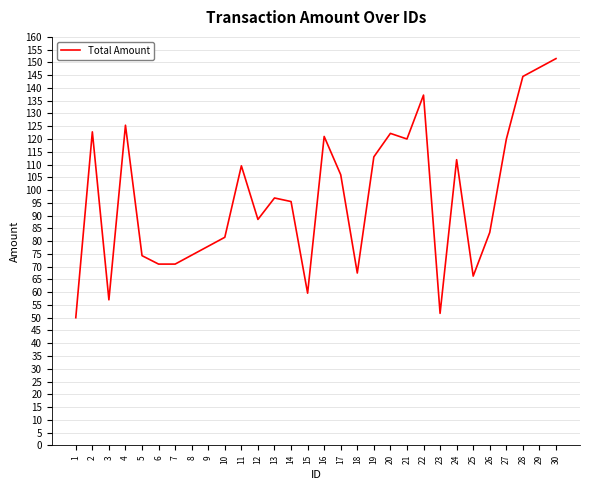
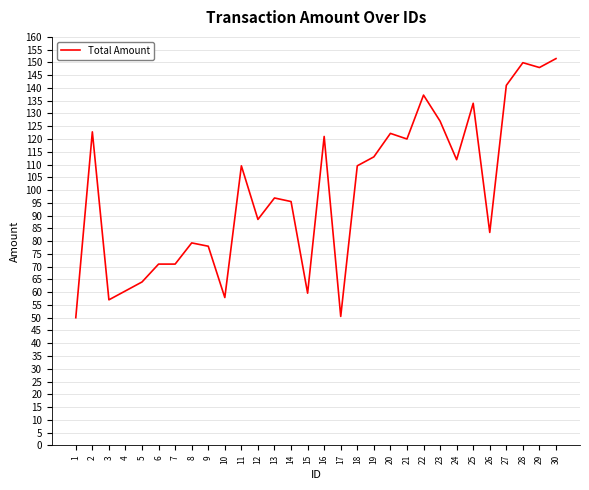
  {
    "1": 50,
    "2": 123,
    "3": 57,
-   "4": 125,
-   "5": 74,
+   "4": 61,
+   "5": 64,
    "6": 71,
    "7": 71,
-   "8": 75,
+   "8": 79,
    "9": 78,
-   "10": 82,
+   "10": 58,
    "11": 110,
    "12": 89,
    "13": 97,
    "14": 96,
    "15": 60,
    "16": 121,
-   "17": 106,
-   "18": 68,
+   "17": 51,
+   "18": 110,
    "19": 113,
    "20": 122,
    "21": 120,
    "22": 137,
-   "23": 52,
+   "23": 127,
    "24": 112,
-   "25": 66,
+   "25": 134,
    "26": 83,
-   "27": 120,
-   "28": 145,
+   "27": 141,
+   "28": 150,
    "29": 148,
    "30": 152
  }
